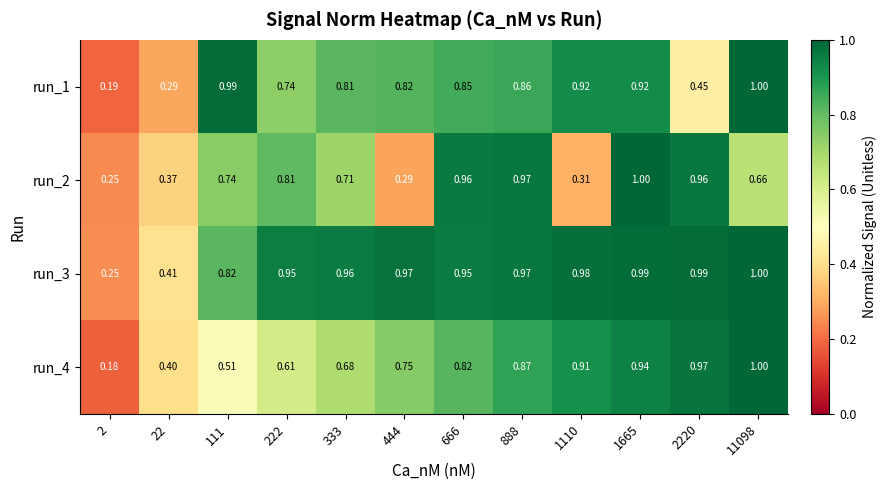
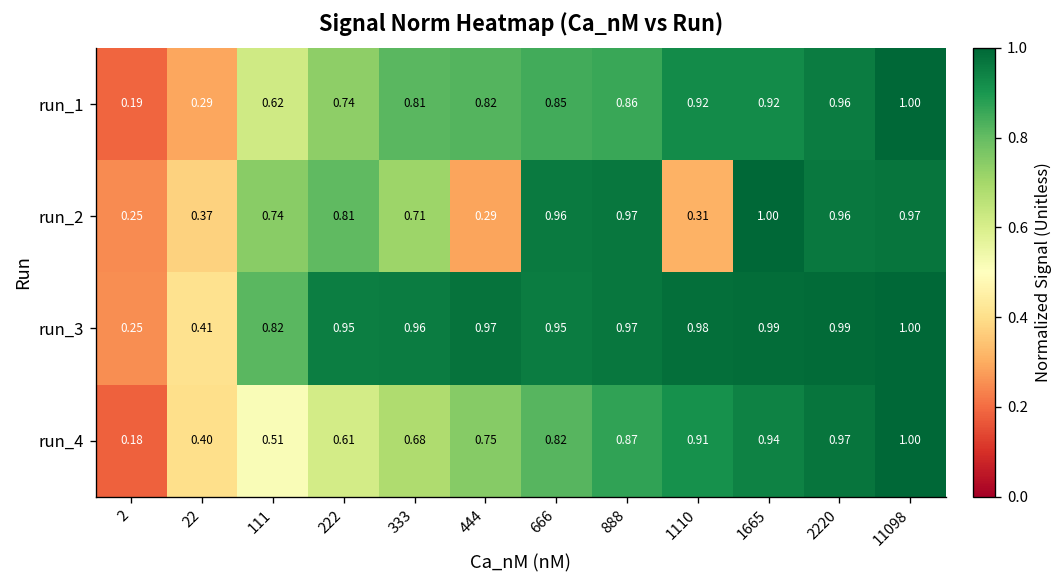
  {
    "run_1": {
      "2": 0.19,
      "22": 0.29,
-     "111": 0.99,
+     "111": 0.62,
      "222": 0.74,
      "333": 0.81,
      "444": 0.82,
      "666": 0.85,
      "888": 0.86,
      "1110": 0.92,
      "1665": 0.92,
-     "2220": 0.45,
+     "2220": 0.96,
      "11098": 1.00
    },
    "run_2": {
      "2": 0.25,
      "22": 0.37,
      "111": 0.74,
      "222": 0.81,
      "333": 0.71,
      "444": 0.29,
      "666": 0.96,
      "888": 0.97,
      "1110": 0.31,
      "1665": 1.00,
      "2220": 0.96,
-     "11098": 0.66
+     "11098": 0.97
    },
    "run_3": {
      "2": 0.25,
      "22": 0.41,
      "111": 0.82,
      "222": 0.95,
      "333": 0.96,
      "444": 0.97,
      "666": 0.95,
      "888": 0.97,
      "1110": 0.98,
      "1665": 0.99,
      "2220": 0.99,
      "11098": 1.00
    },
    "run_4": {
      "2": 0.18,
      "22": 0.40,
      "111": 0.51,
      "222": 0.61,
      "333": 0.68,
      "444": 0.75,
      "666": 0.82,
      "888": 0.87,
      "1110": 0.91,
      "1665": 0.94,
      "2220": 0.97,
      "11098": 1.00
    }
  }
